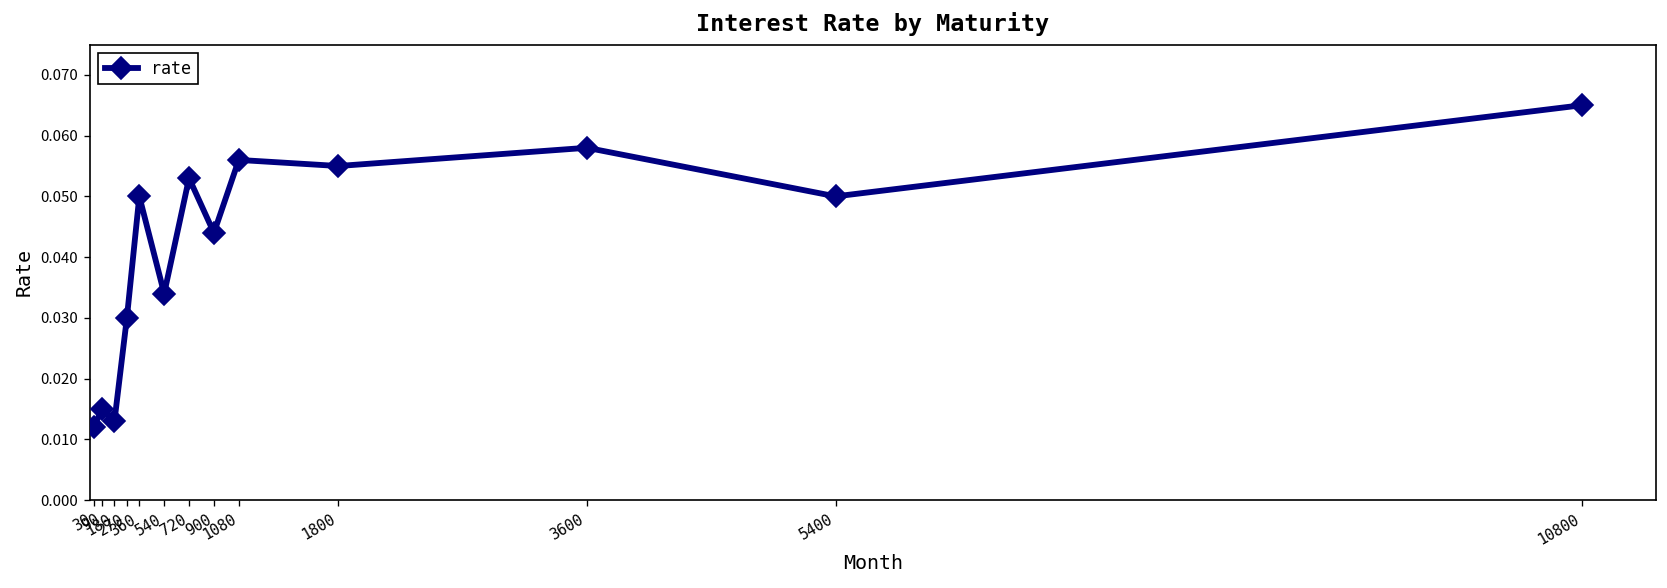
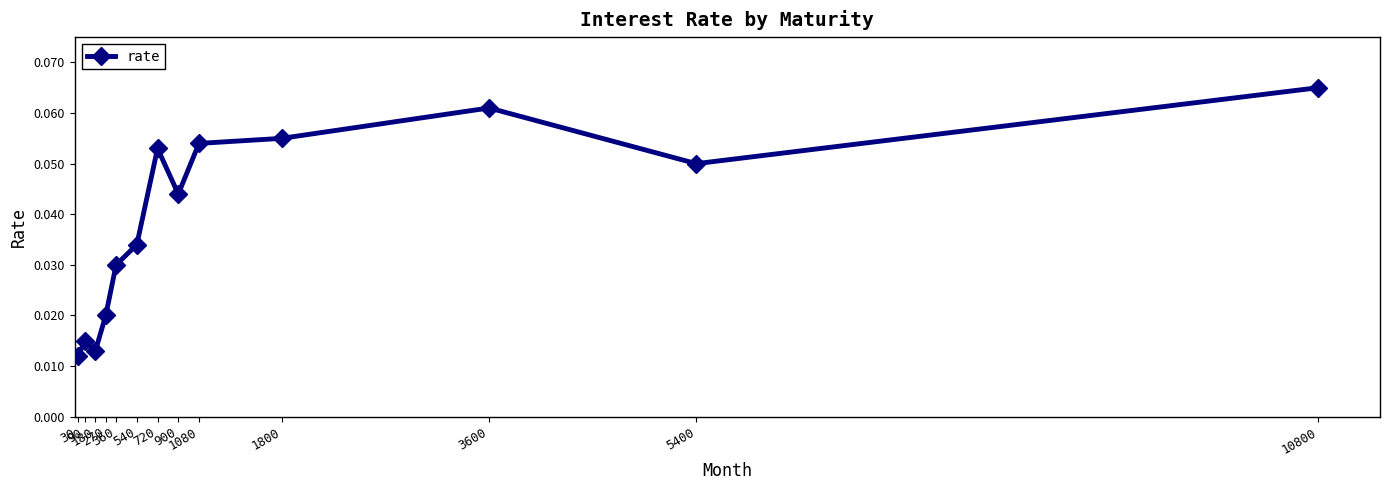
  {
    "30": 0.012,
    "90": 0.015,
    "180": 0.013,
-   "270": 0.03,
-   "360": 0.05,
+   "270": 0.02,
+   "360": 0.03,
    "540": 0.034,
    "720": 0.053,
    "900": 0.044,
-   "1080": 0.056,
+   "1080": 0.054,
    "1800": 0.055,
-   "3600": 0.058,
+   "3600": 0.061,
    "5400": 0.050,
    "10800": 0.065
  }
